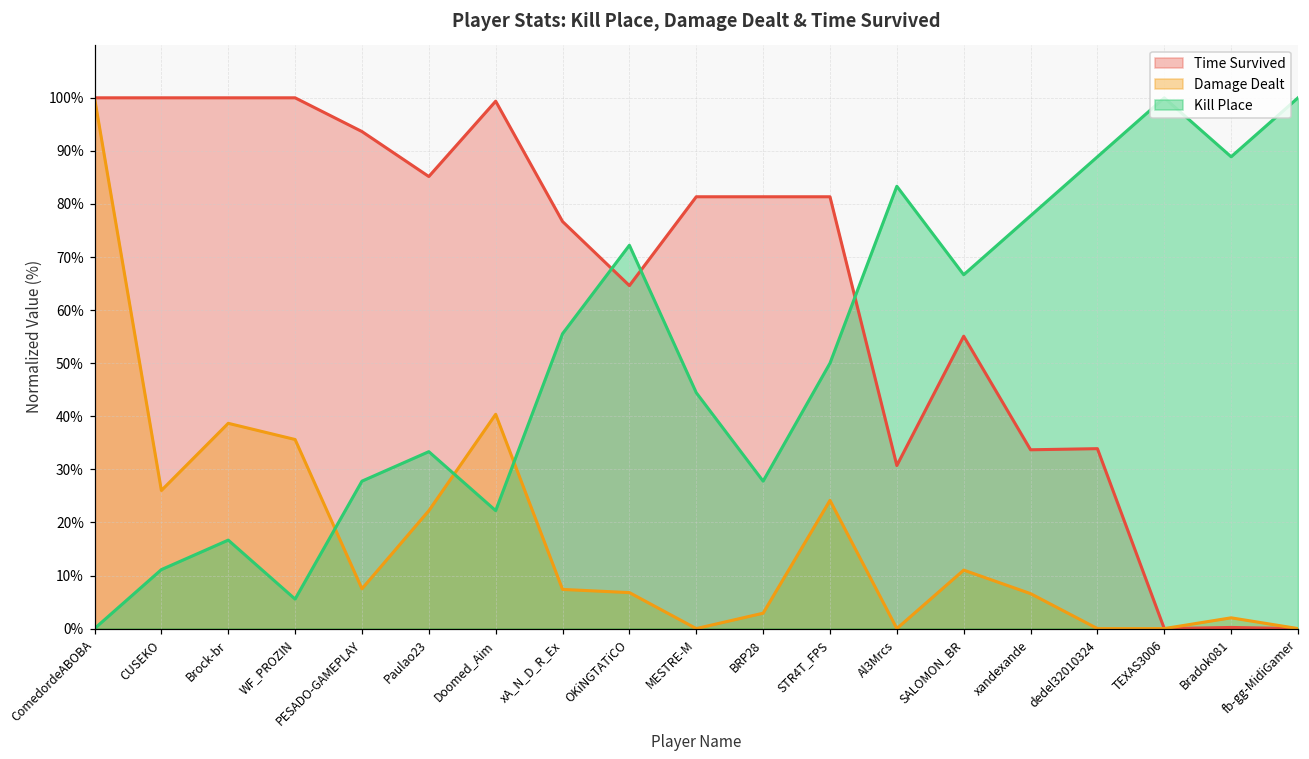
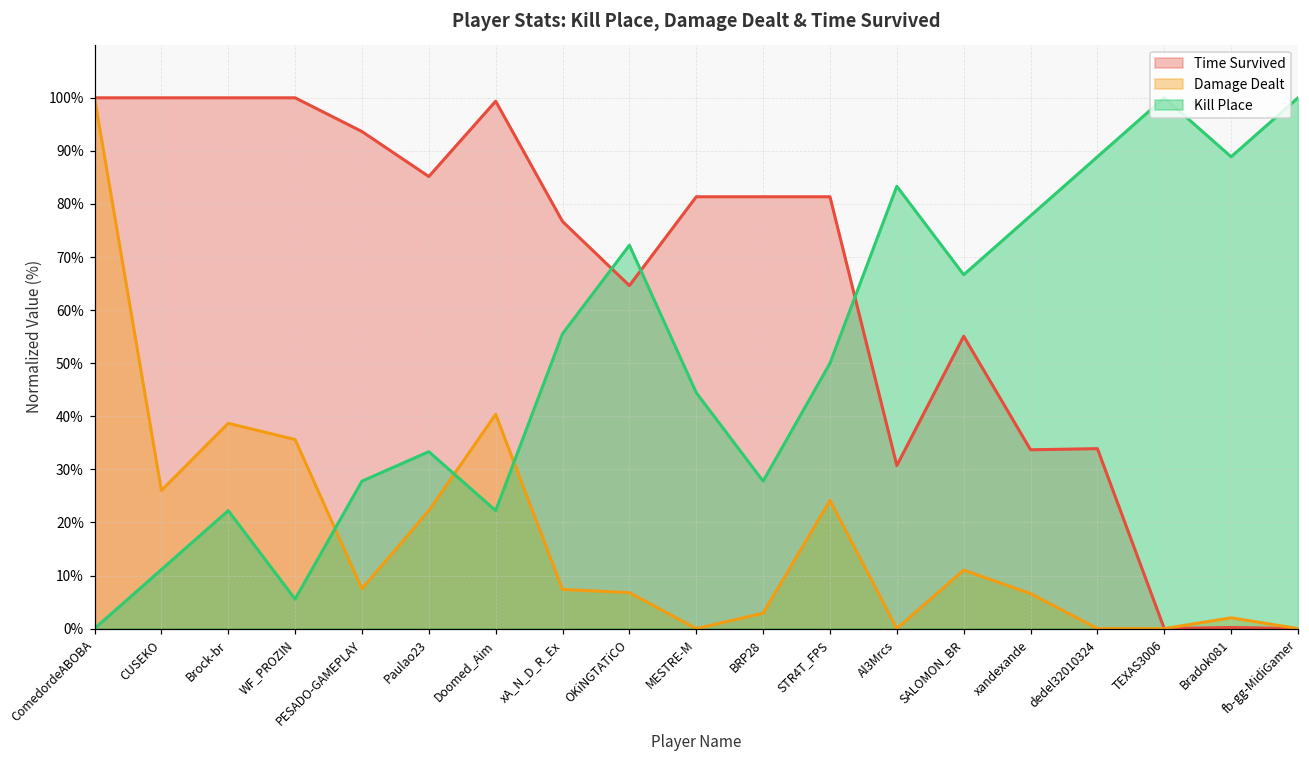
  {
    "Kill Place": {
      "ComedordeABOBA": "0%",
      "CUSEKO": "11%",
-     "Brock-br": "17%",
+     "Brock-br": "22%",
      "WF_PROZIN": "6%",
      "PESADO-GAMEPLAY": "28%",
      "Paulao23": "33%",
      "Doomed_Aim": "22%",
      "xA_N_D_R_Ex": "56%",
      "OKiNGTATiCO": "72%",
      "MESTRE-M": "44%",
      "BRP28": "28%",
      "STR4T_FPS": "50%",
      "Al3Mrcs": "83%",
      "SALOMON_BR": "67%",
      "xandexande": "78%",
      "dedel32010324": "89%",
      "Bradok081": "89%",
      "fb-gg-MidiGamer": "100%"
    }
  }
